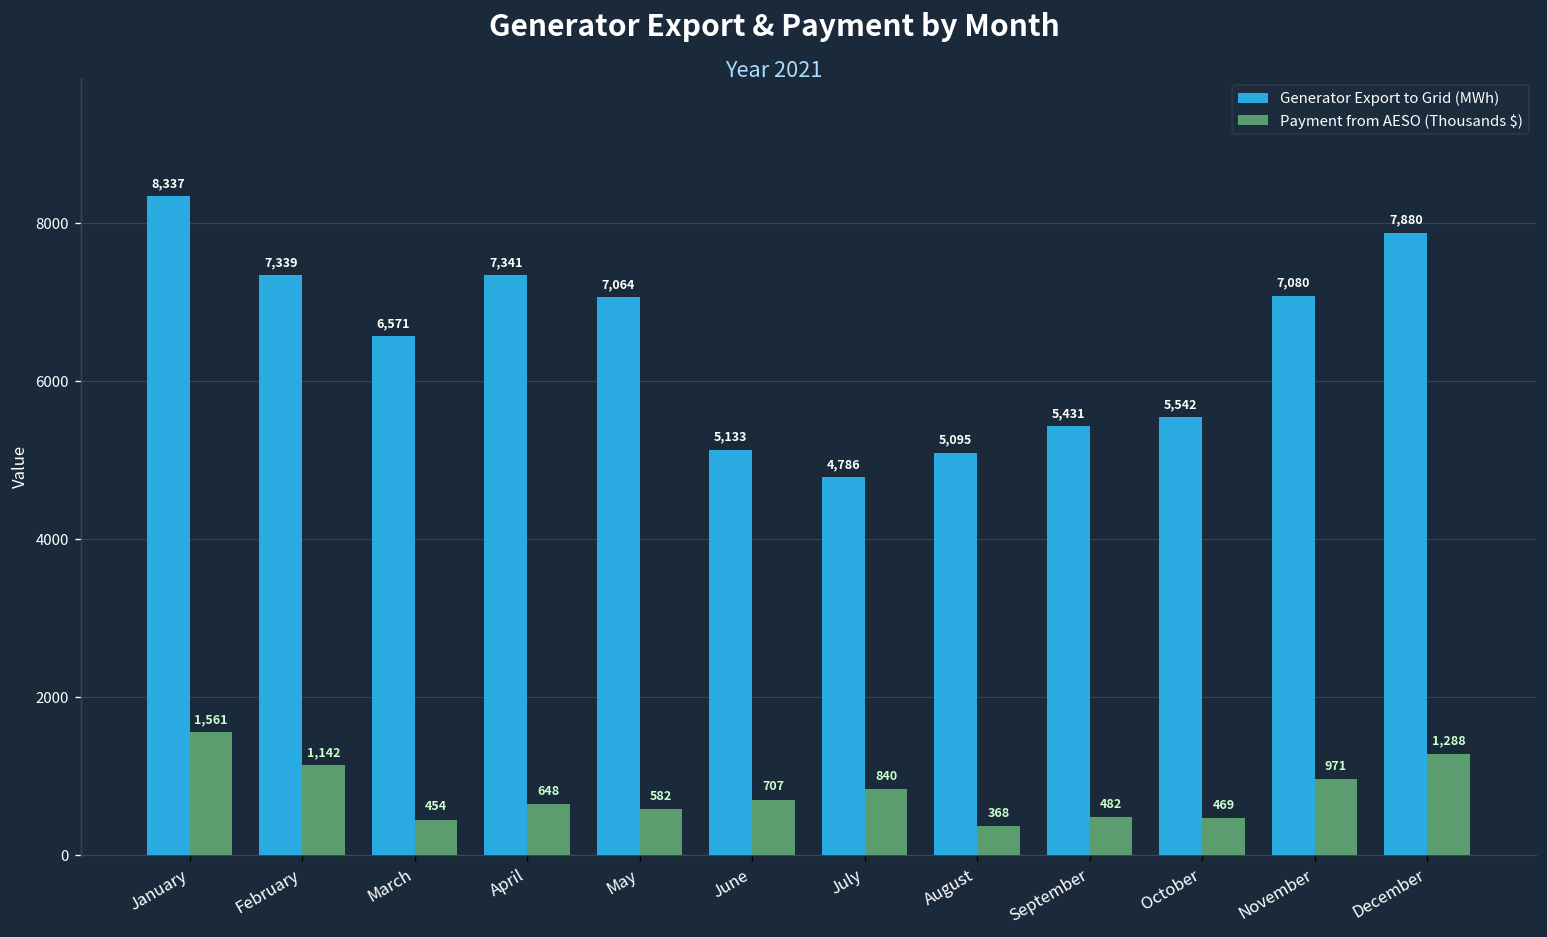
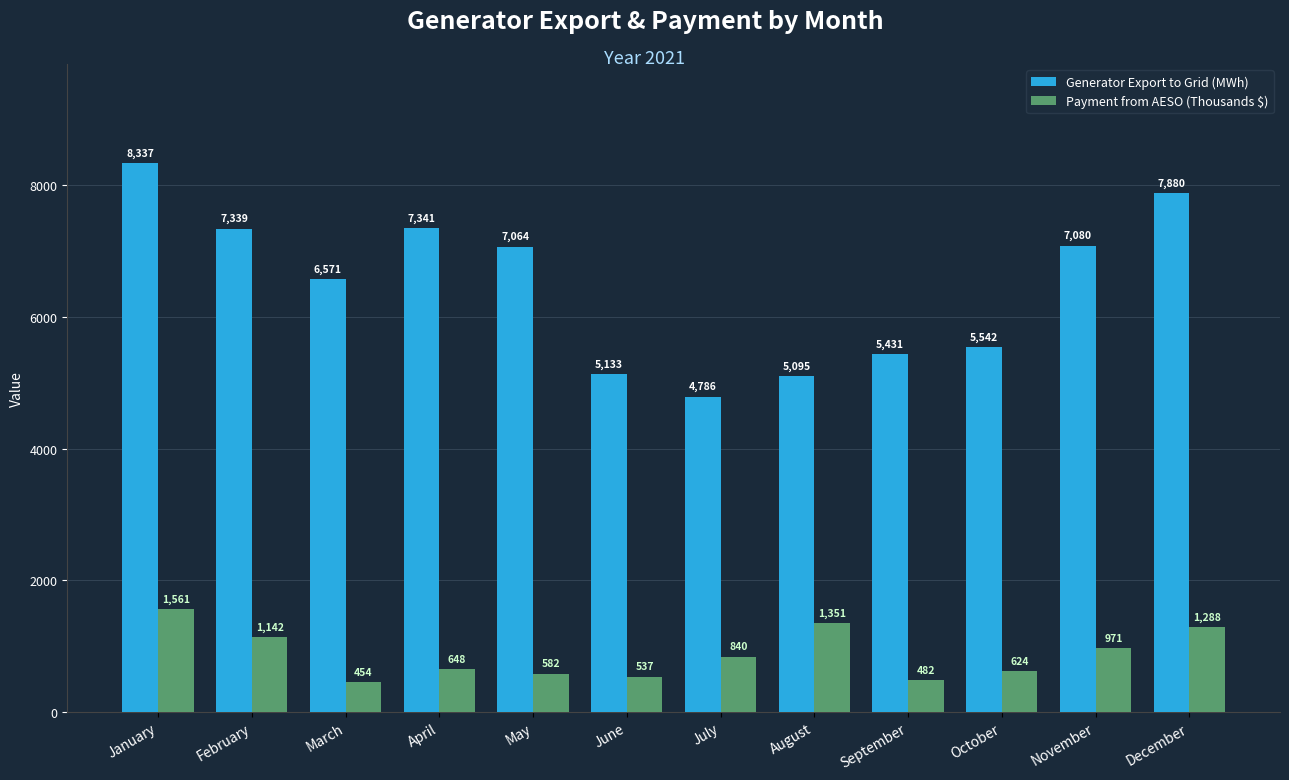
  {
    "Generator Export to Grid (MWh)": {
      "January": "8,337",
      "February": "7,339",
      "March": "6,571",
      "April": "7,341",
      "May": "7,064",
      "June": "5,133",
      "July": "4,786",
      "August": "5,095",
      "September": "5,431",
      "October": "5,542",
      "November": "7,080",
      "December": "7,880"
    },
    "Payment from AESO (Thousands $)": {
      "January": "1,561",
      "February": "1,142",
      "March": "454",
      "April": "648",
      "May": "582",
-     "June": "707",
+     "June": "537",
      "July": "840",
-     "August": "368",
+     "August": "1,351",
      "September": "482",
-     "October": "469",
+     "October": "624",
      "November": "971",
      "December": "1,288"
    }
  }
